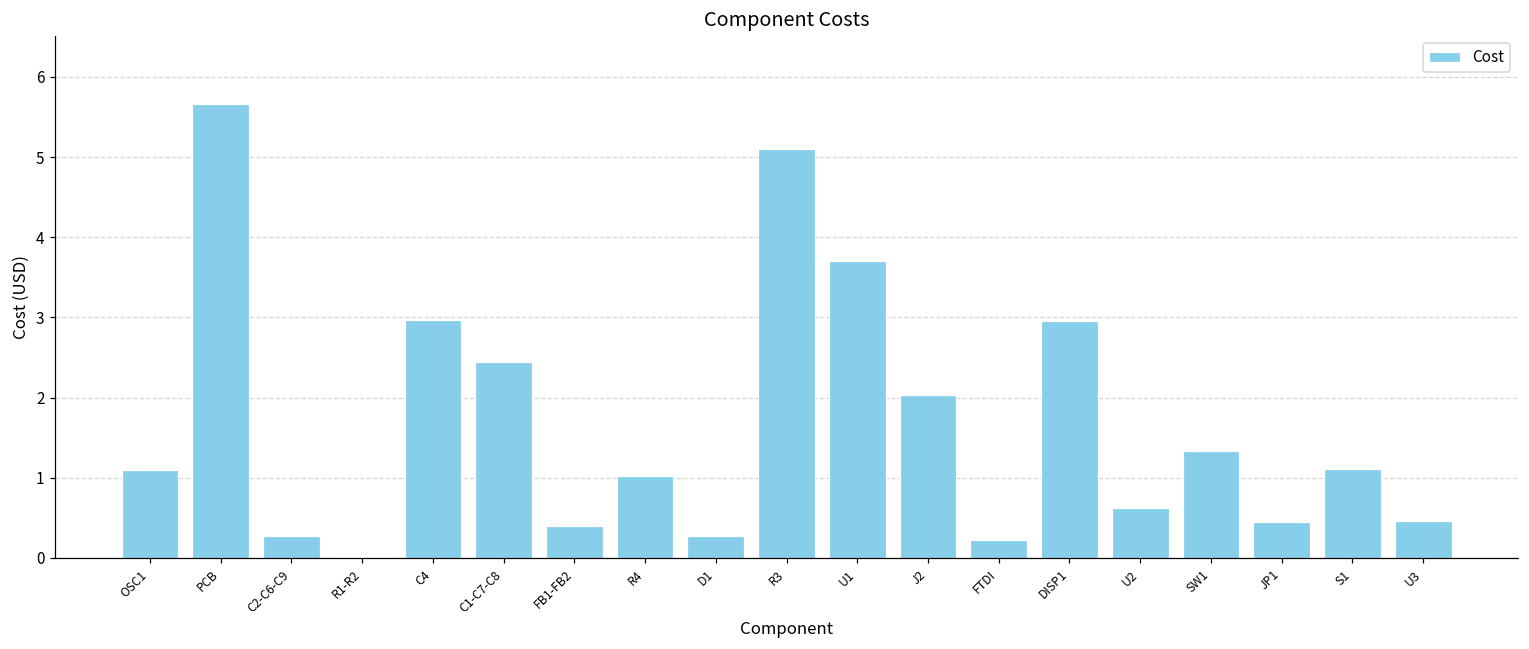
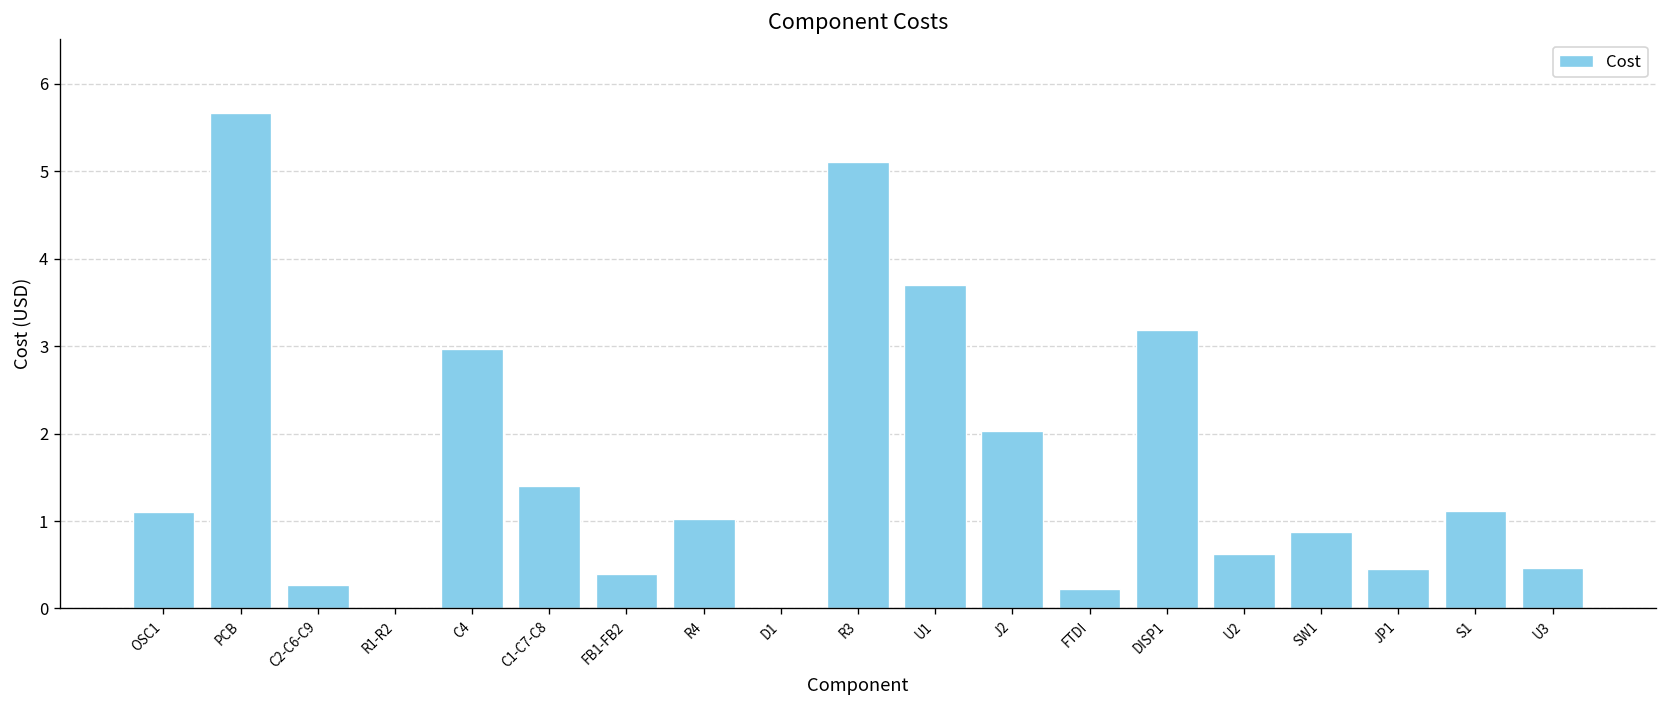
  {
    "OSC1": 1.1,
    "PCB": 5.7,
    "C2-C6-C9": 0.3,
    "C4": 3.0,
-   "C1-C7-C8": 2.4,
+   "C1-C7-C8": 1.4,
    "FB1-FB2": 0.4,
    "R4": 1.0,
-   "D1": 0.3,
+   "D1": 0.0,
    "R3": 5.1,
    "U1": 3.7,
    "J2": 2.0,
    "FTDI": 0.2,
-   "DISP1": 3.0,
+   "DISP1": 3.2,
    "U2": 0.6,
-   "SW1": 1.3,
+   "SW1": 0.9,
    "JP1": 0.5,
    "S1": 1.1,
    "U3": 0.5
  }
